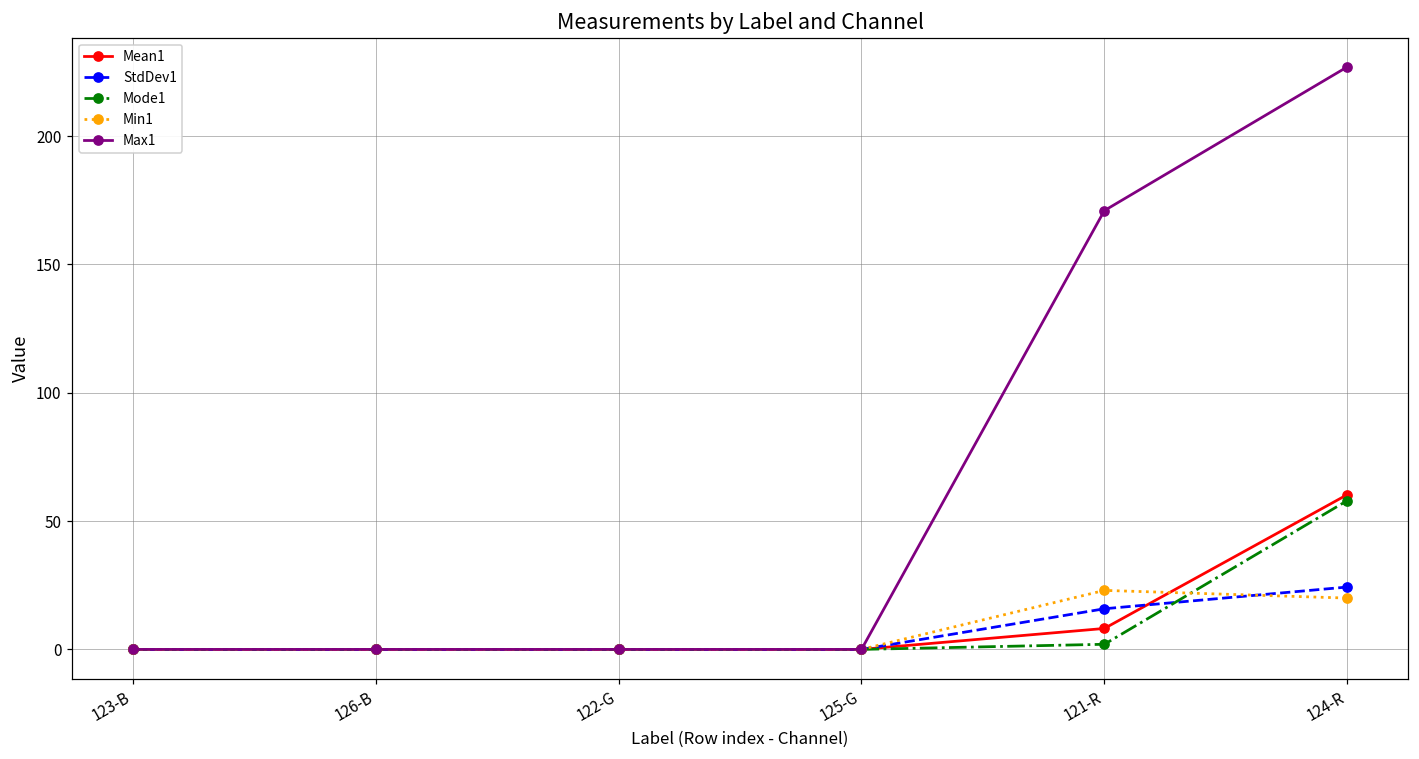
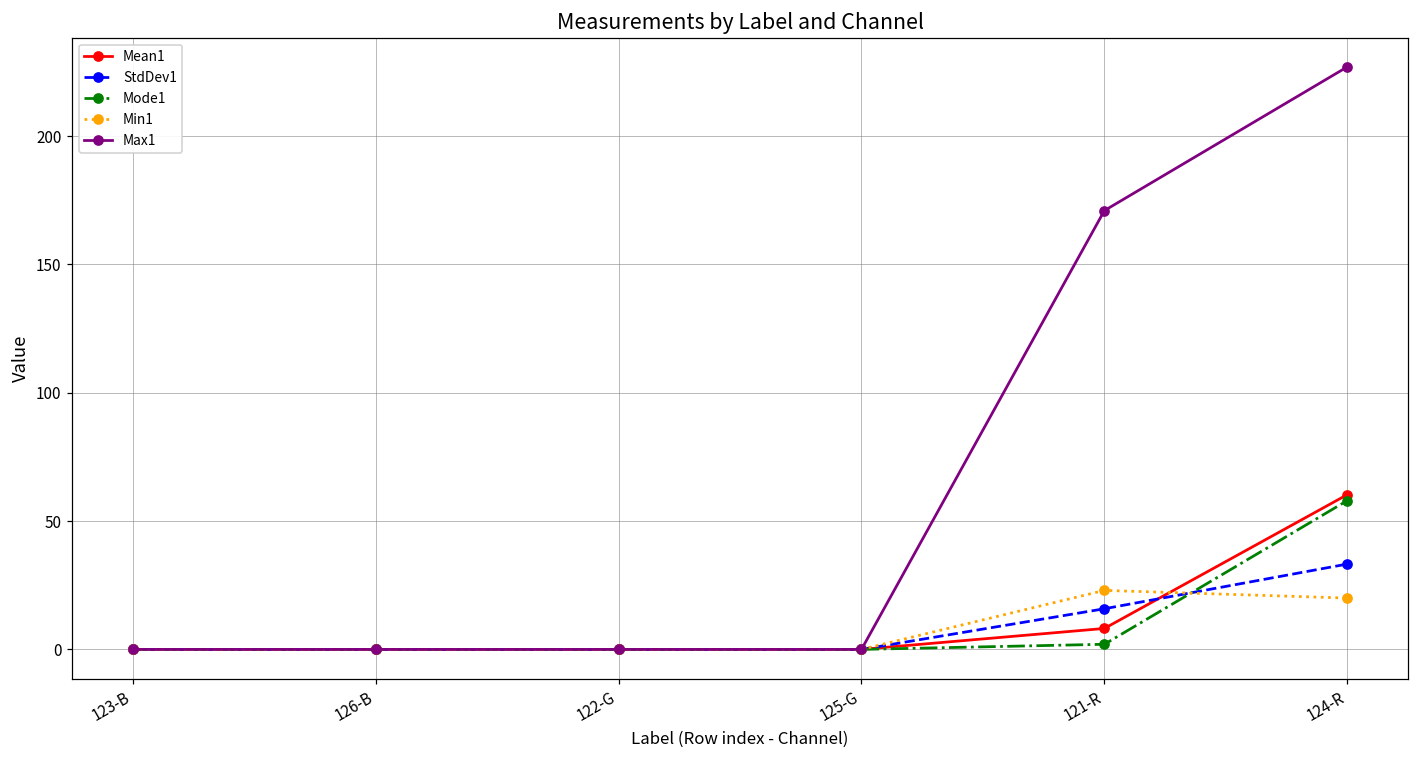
  {
    "Mean1": {
      "121-R": 8,
      "124-R": 60
    },
    "StdDev1": {
      "121-R": 16,
-     "124-R": 24
+     "124-R": 33
    },
    "Mode1": {
      "121-R": 2,
      "124-R": 58
    },
    "Min1": {
      "121-R": 23,
      "124-R": 20
    },
    "Max1": {
      "121-R": 171,
      "124-R": 227
    }
  }
